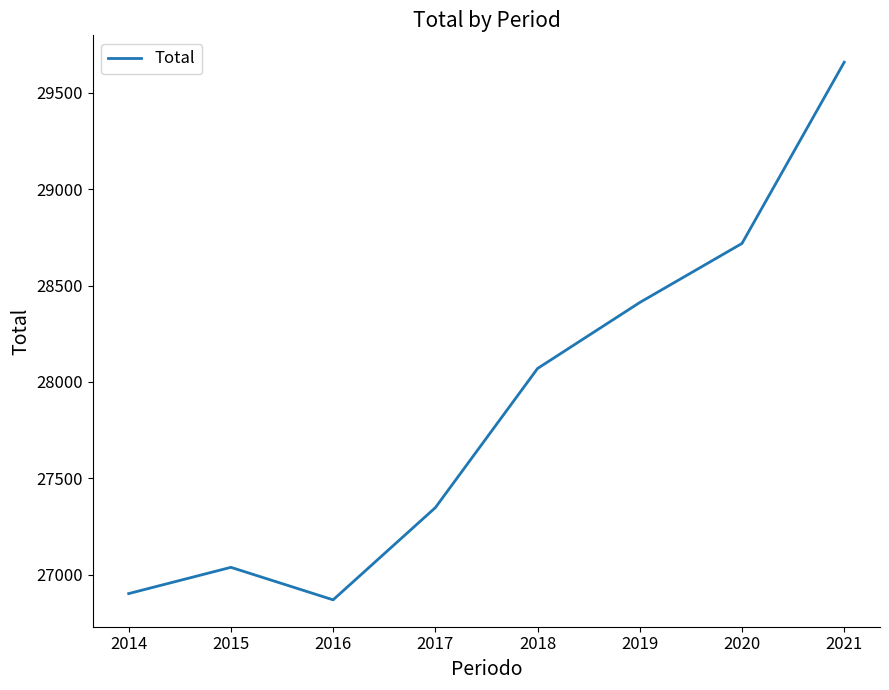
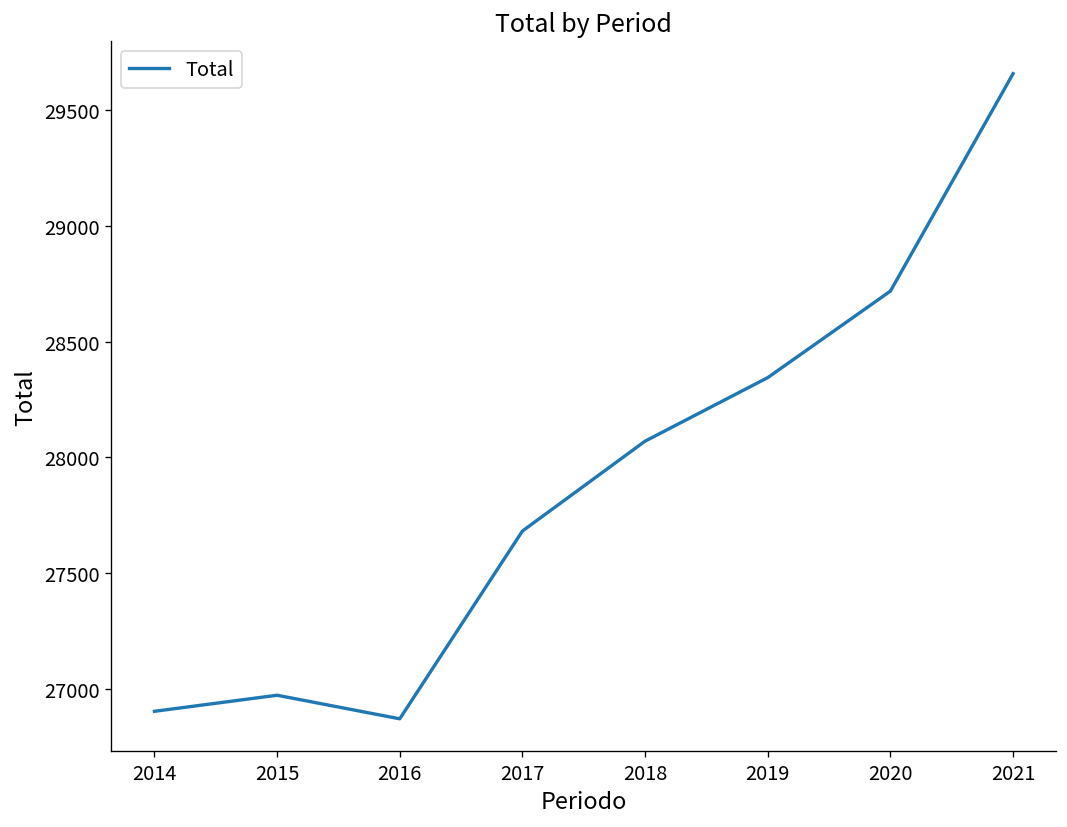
  {
    "2014": 26900,
-   "2015": 27040,
+   "2015": 26970,
    "2016": 26870,
-   "2017": 27350,
+   "2017": 27680,
    "2018": 28070,
-   "2019": 28410,
+   "2019": 28340,
    "2020": 28720,
    "2021": 29660
  }
